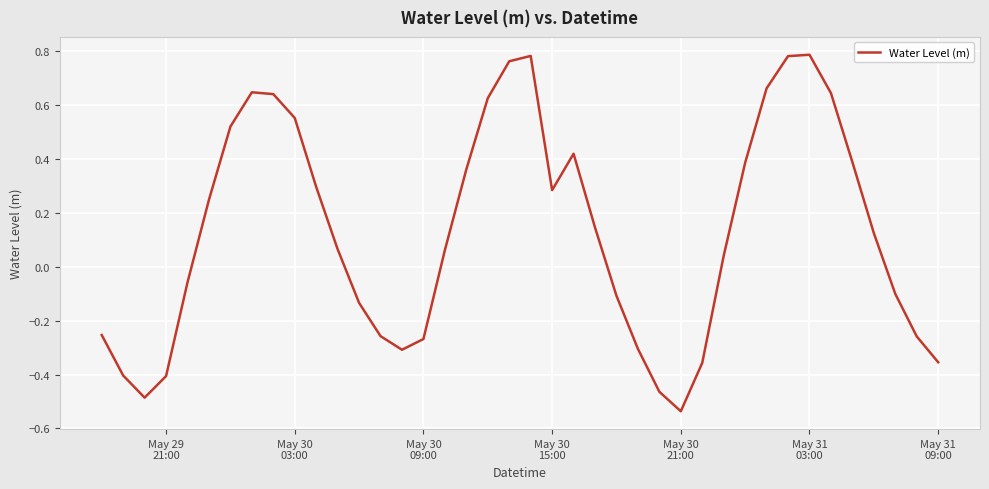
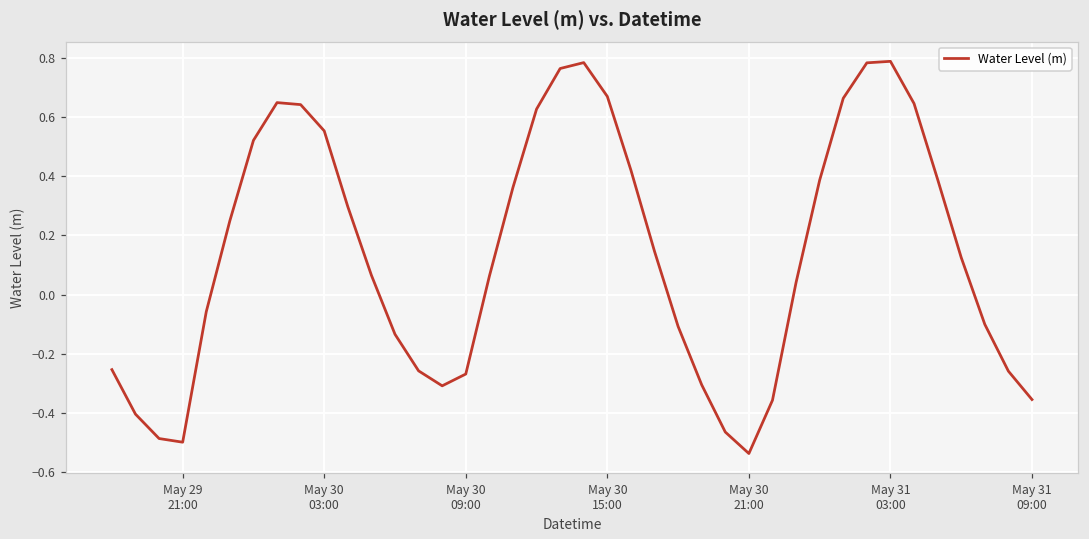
  {
-   "May 29 21:00": -0.41,
+   "May 29 21:00": -0.50,
    "May 30 03:00": 0.55,
    "May 30 09:00": -0.27,
-   "May 30 15:00": 0.28,
+   "May 30 15:00": 0.67,
    "May 30 21:00": -0.54,
    "May 31 03:00": 0.79,
    "May 31 09:00": -0.35
  }
